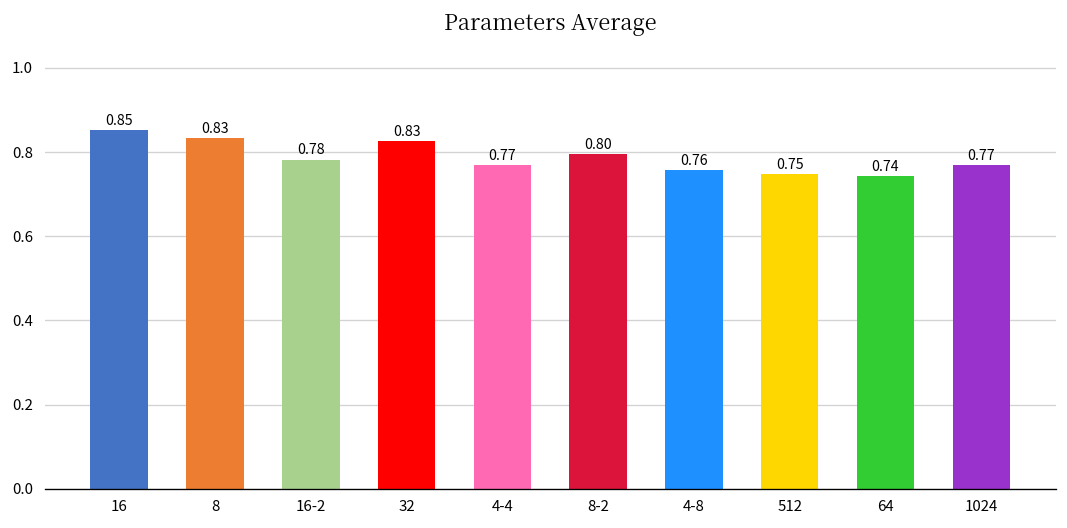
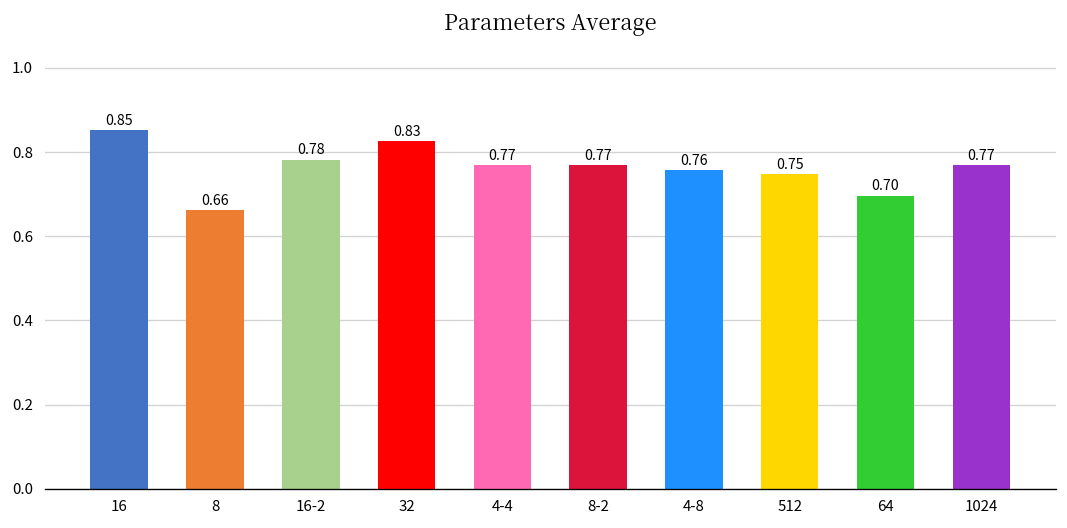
  {
    "16": 0.85,
-   "8": 0.83,
+   "8": 0.66,
    "16-2": 0.78,
    "32": 0.83,
    "4-4": 0.77,
-   "8-2": 0.80,
+   "8-2": 0.77,
    "4-8": 0.76,
    "512": 0.75,
-   "64": 0.74,
+   "64": 0.70,
    "1024": 0.77
  }
